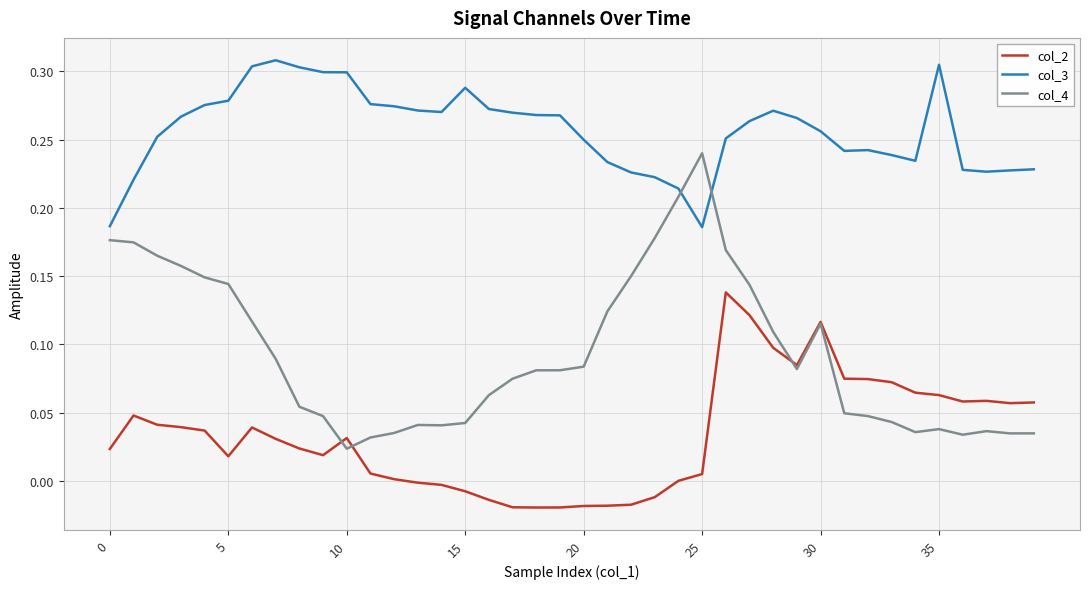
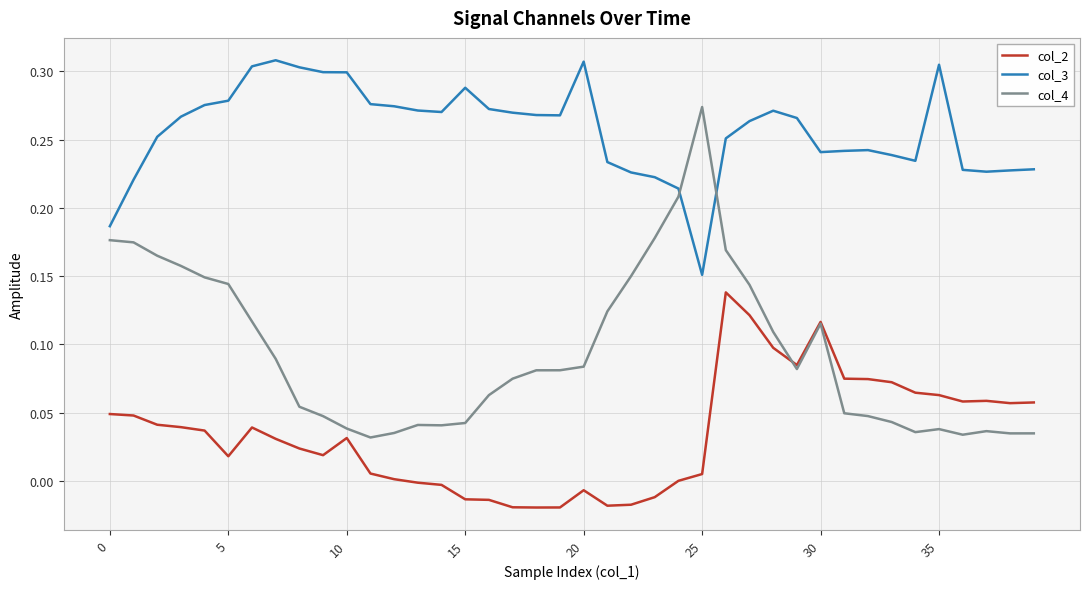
  {
    "col_2": {
-     "0": 0.024,
+     "0": 0.049,
      "5": 0.018,
      "10": 0.032,
-     "15": -0.007,
-     "20": -0.018,
+     "15": -0.013,
+     "20": -0.007,
      "25": 0.005,
      "35": 0.063
    },
    "col_3": {
      "0": 0.187,
      "5": 0.278,
      "10": 0.299,
      "15": 0.288,
-     "20": 0.250,
-     "25": 0.186,
-     "30": 0.256,
+     "20": 0.307,
+     "25": 0.151,
+     "30": 0.241,
      "35": 0.305
    },
    "col_4": {
      "0": 0.176,
      "5": 0.144,
-     "10": 0.024,
+     "10": 0.038,
      "15": 0.043,
      "20": 0.084,
-     "25": 0.240,
+     "25": 0.274,
      "35": 0.038
    }
  }
